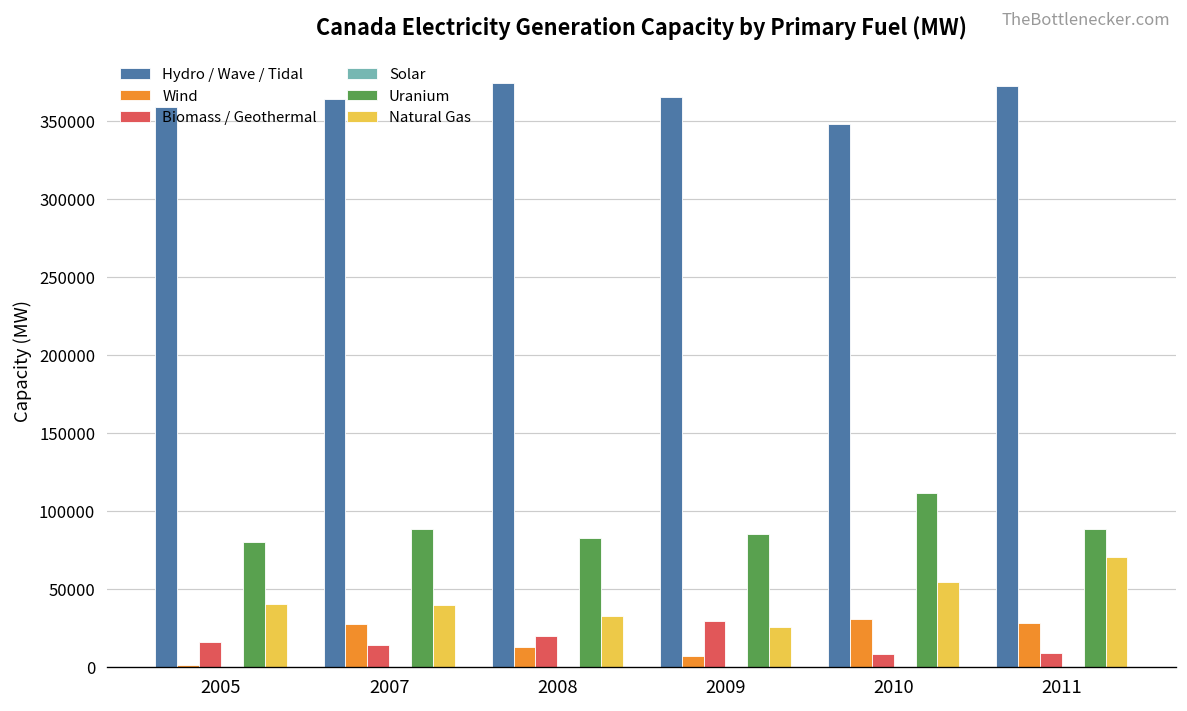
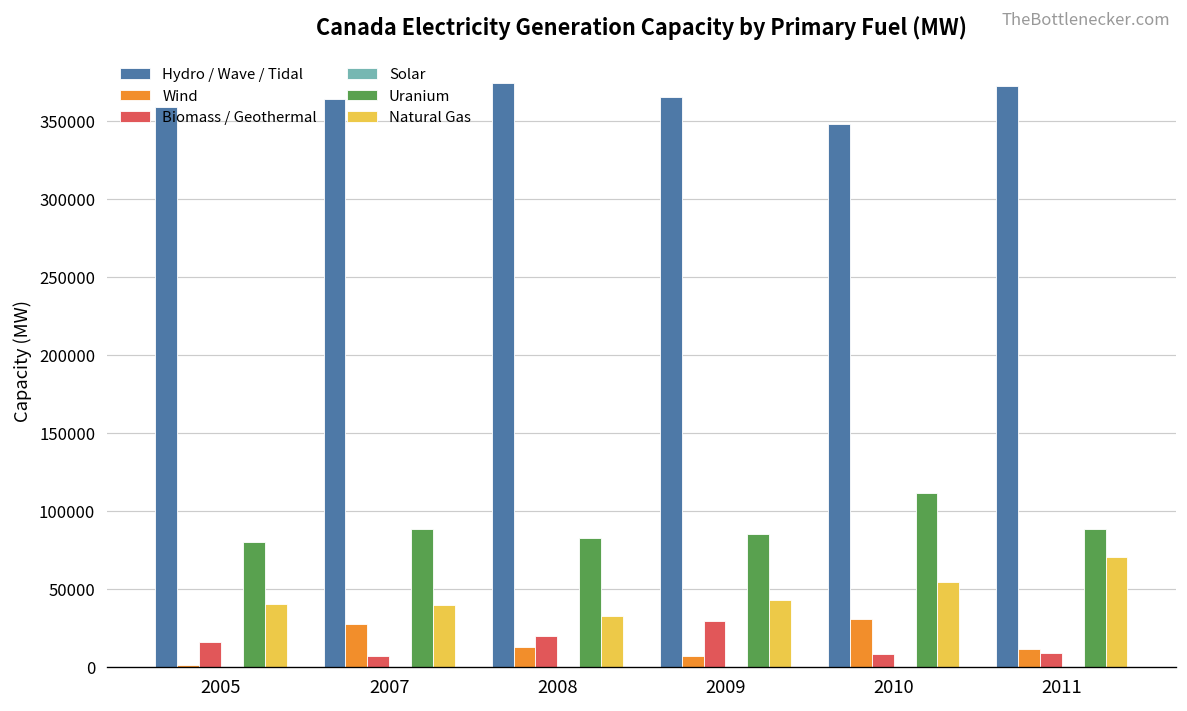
  {
    "Hydro / Wave / Tidal": {
      "2005": 358000,
      "2007": 364000,
      "2008": 374000,
      "2009": 365000,
      "2010": 348000,
      "2011": 372000
    },
    "Wind": {
      "2007": 27000,
      "2008": 13000,
      "2009": 7000,
      "2010": 31000,
-     "2011": 28000
+     "2011": 12000
    },
    "Biomass / Geothermal": {
      "2005": 16000,
-     "2007": 14000,
+     "2007": 7000,
      "2008": 20000,
      "2009": 29000,
      "2010": 8000,
      "2011": 9000
    },
    "Solar": {
      "2005": 0,
      "2007": 0,
      "2008": 0
    },
    "Uranium": {
      "2005": 80000,
      "2007": 88000,
      "2008": 83000,
      "2009": 85000,
      "2010": 111000,
      "2011": 88000
    },
    "Natural Gas": {
      "2005": 40000,
      "2007": 40000,
      "2008": 33000,
-     "2009": 25000,
+     "2009": 43000,
      "2010": 54000,
      "2011": 70000
    }
  }
